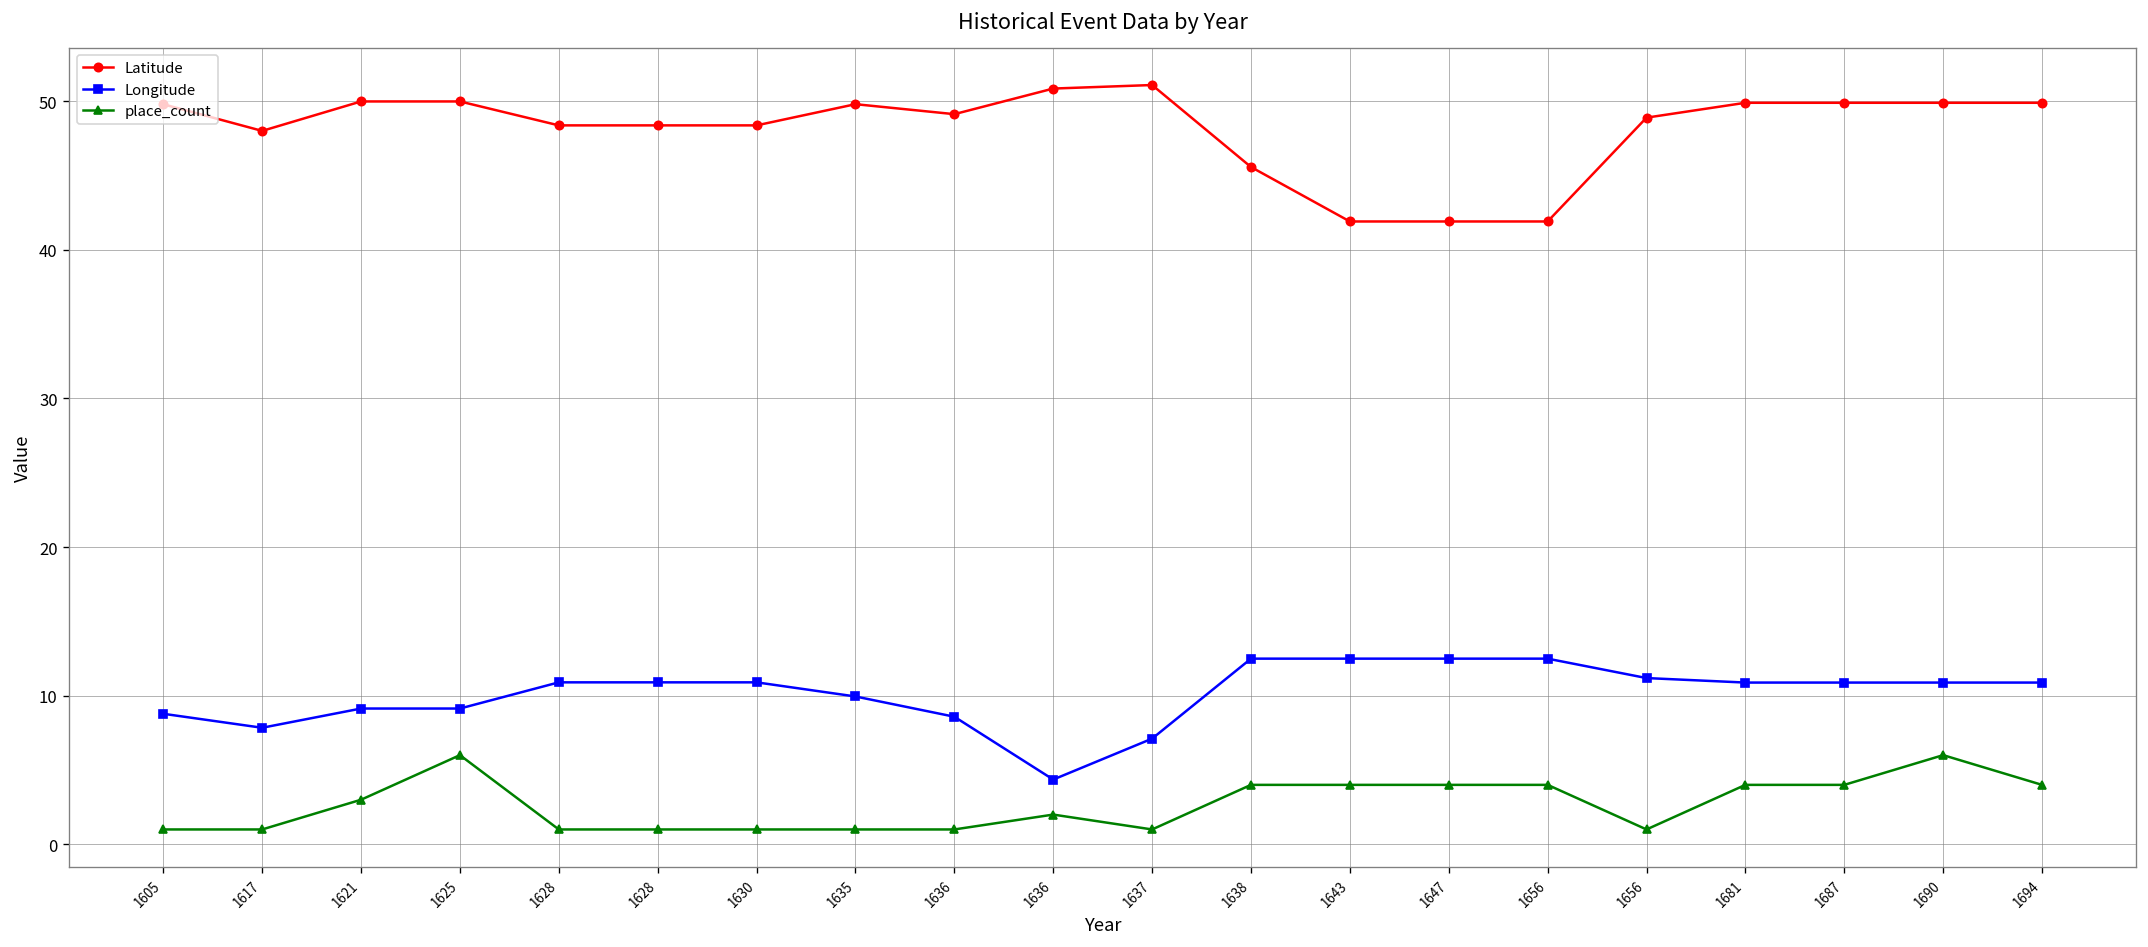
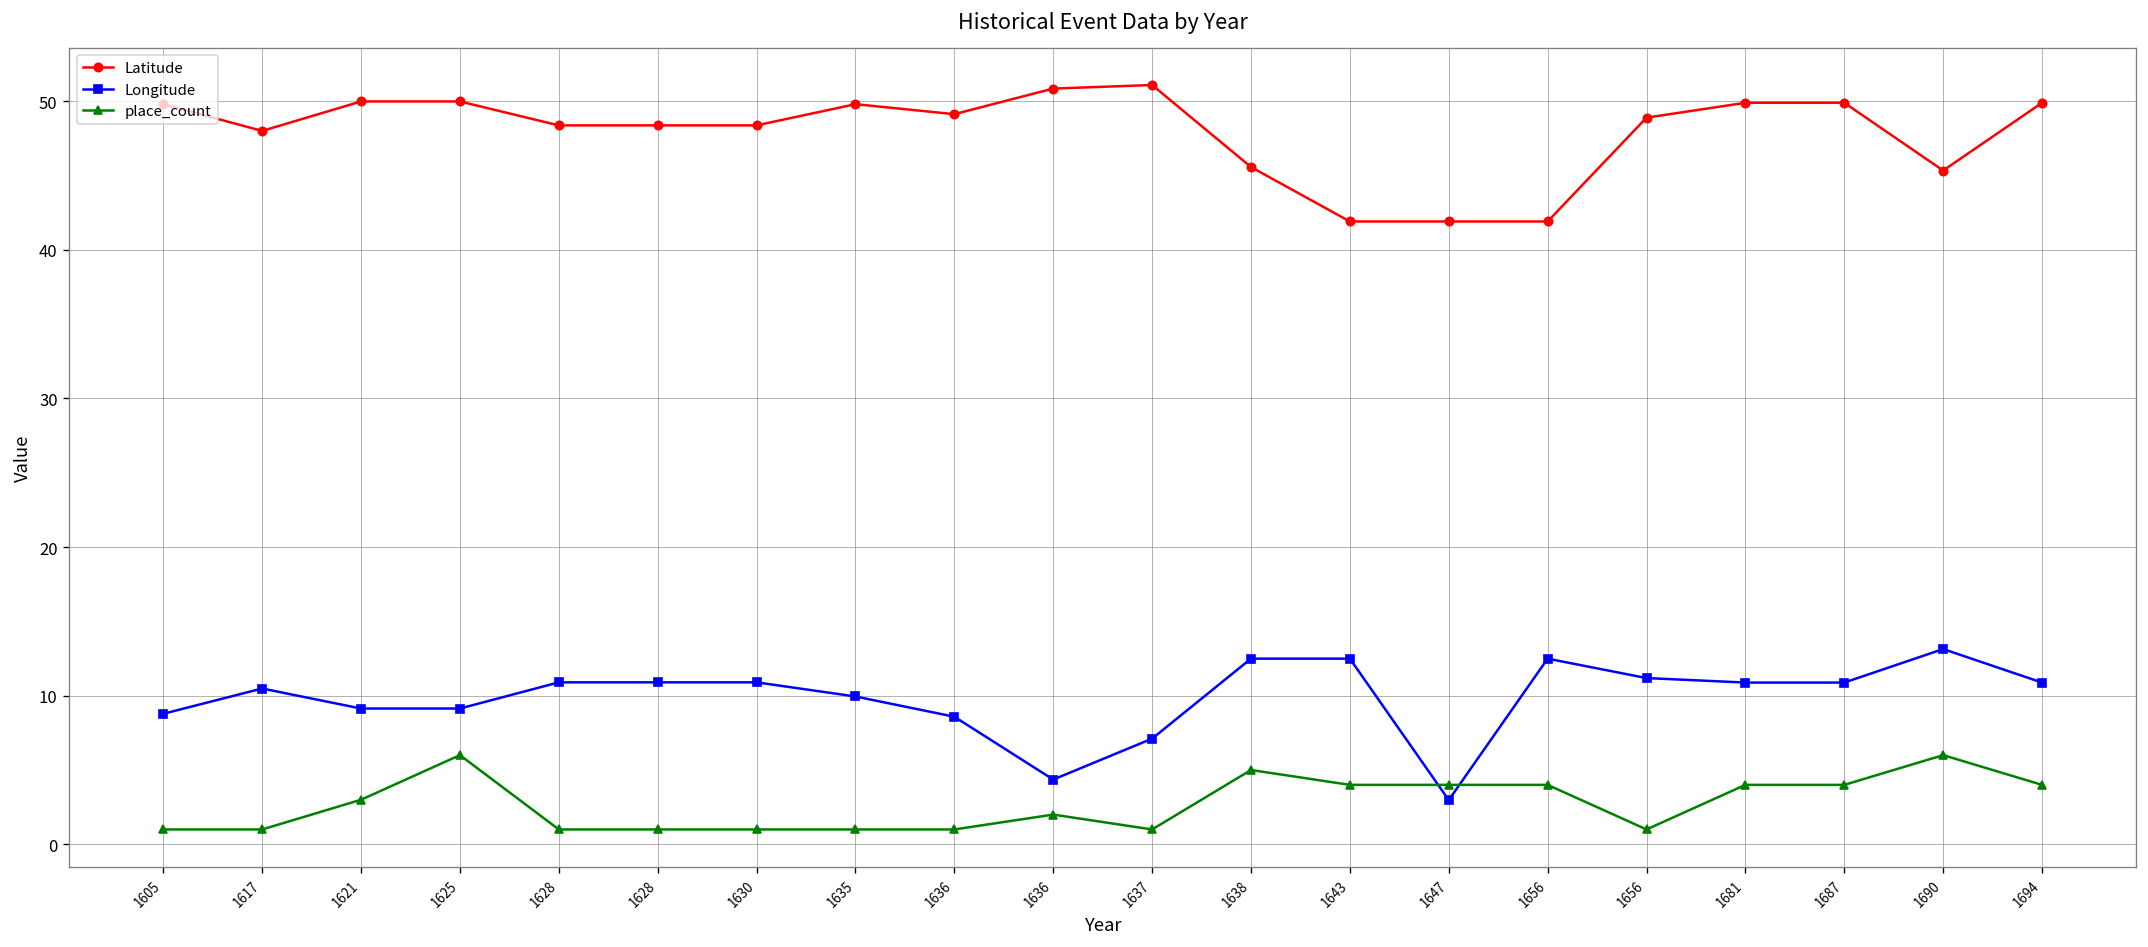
  {
    "Latitude": {
      "1617": 48.0,
      "1621": 50.0,
      "1625": 50.0,
      "1630": 48.4,
      "1635": 49.8,
      "1637": 51.1,
      "1638": 45.6,
      "1643": 41.9,
      "1647": 41.9,
      "1681": 49.9,
      "1687": 49.9,
-     "1690": 49.9,
+     "1690": 45.3,
      "1694": 49.9
    },
    "Longitude": {
      "1605": 8.8,
-     "1617": 7.8,
+     "1617": 10.5,
      "1621": 9.1,
      "1625": 9.1,
      "1630": 10.9,
      "1635": 9.9,
      "1637": 7.1,
      "1638": 12.5,
      "1643": 12.5,
-     "1647": 12.5,
+     "1647": 3.0,
      "1681": 10.9,
      "1687": 10.9,
-     "1690": 10.9,
+     "1690": 13.1,
      "1694": 10.9
    },
    "place_count": {
      "1605": 1,
      "1617": 1,
      "1621": 3,
      "1625": 6,
      "1630": 1,
      "1635": 1,
      "1637": 1,
-     "1638": 4,
+     "1638": 5,
      "1643": 4,
      "1647": 4,
      "1681": 4,
      "1687": 4,
      "1690": 6,
      "1694": 4
    }
  }
